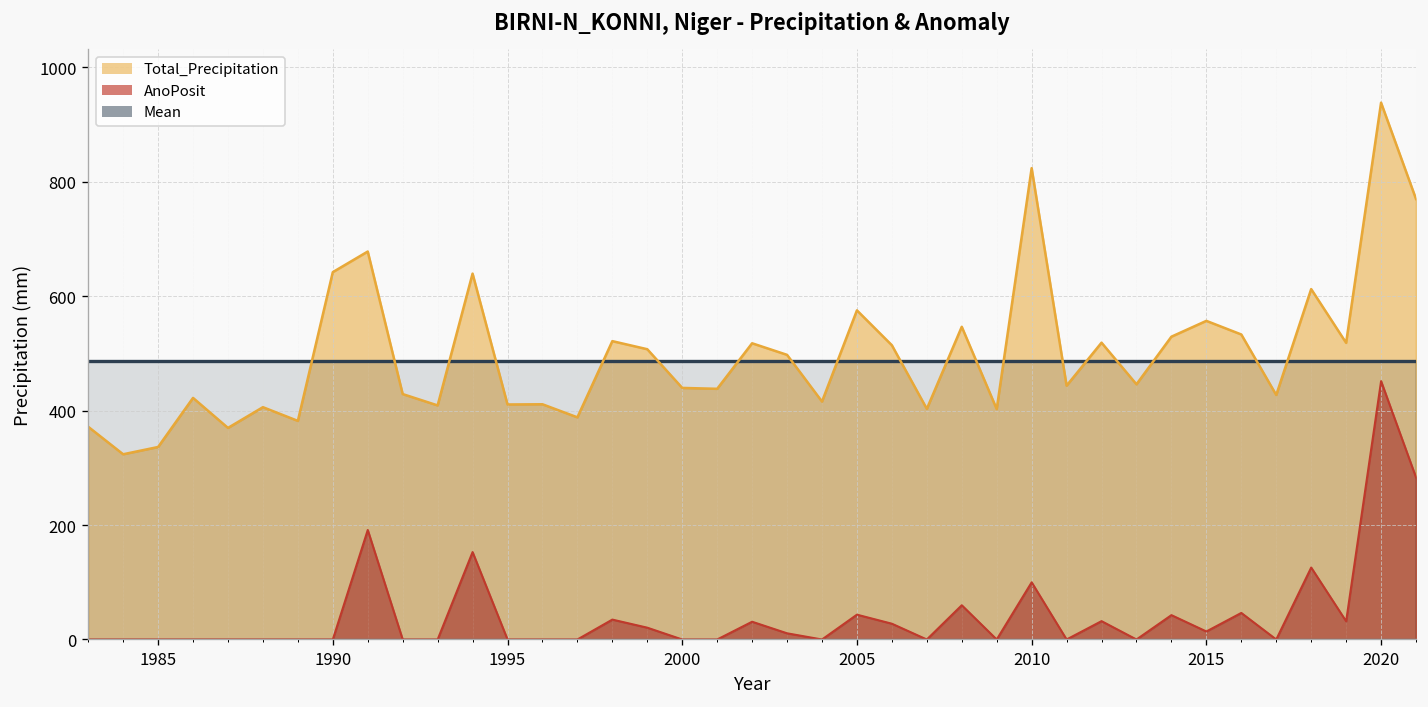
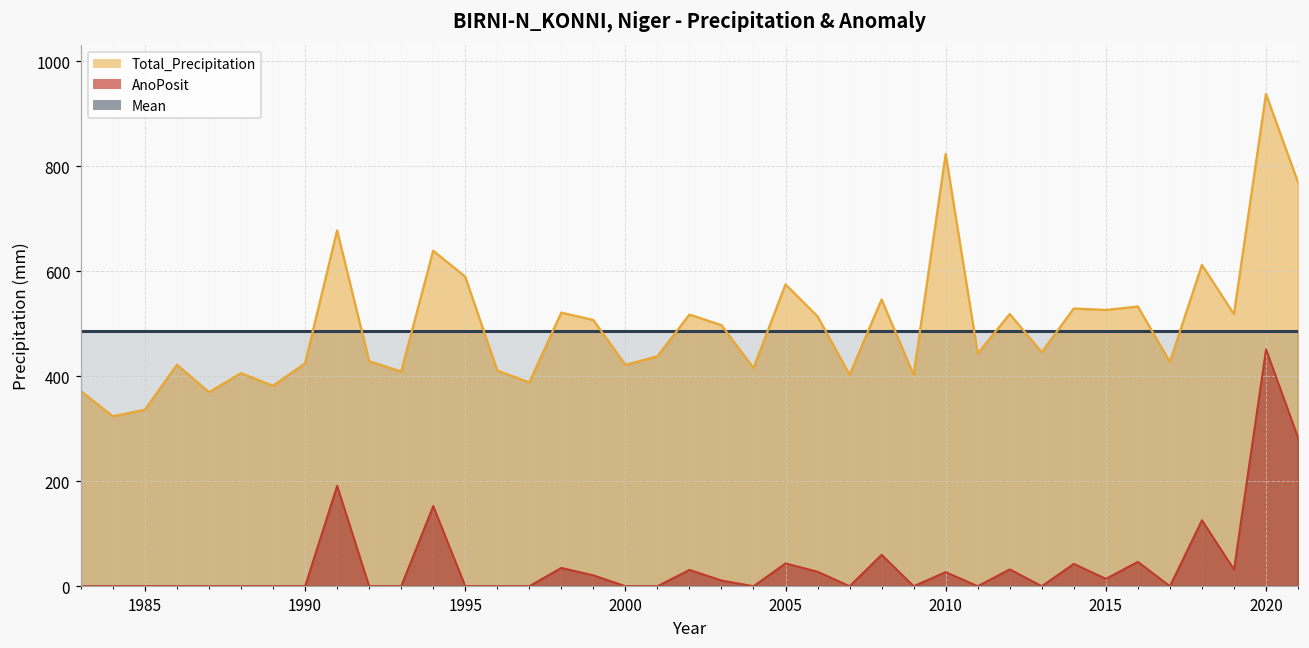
  {
    "Total_Precipitation": {
      "1985": 340,
-     "1990": 640,
-     "1995": 410,
-     "2000": 440,
+     "1990": 420,
+     "1995": 590,
+     "2000": 420,
      "2005": 580,
      "2010": 820,
-     "2015": 560,
+     "2015": 530,
      "2020": 940
    },
    "AnoPosit": {
      "1985": 0,
      "1990": 0,
      "1995": 0,
      "2000": 0,
      "2005": 40,
-     "2010": 100,
+     "2010": 30,
      "2015": 10,
      "2020": 450
    },
    "Mean": {
      "1985": 490,
      "1990": 490,
      "1995": 490,
      "2000": 490,
      "2005": 490,
      "2010": 490,
      "2015": 490,
      "2020": 490
    }
  }
